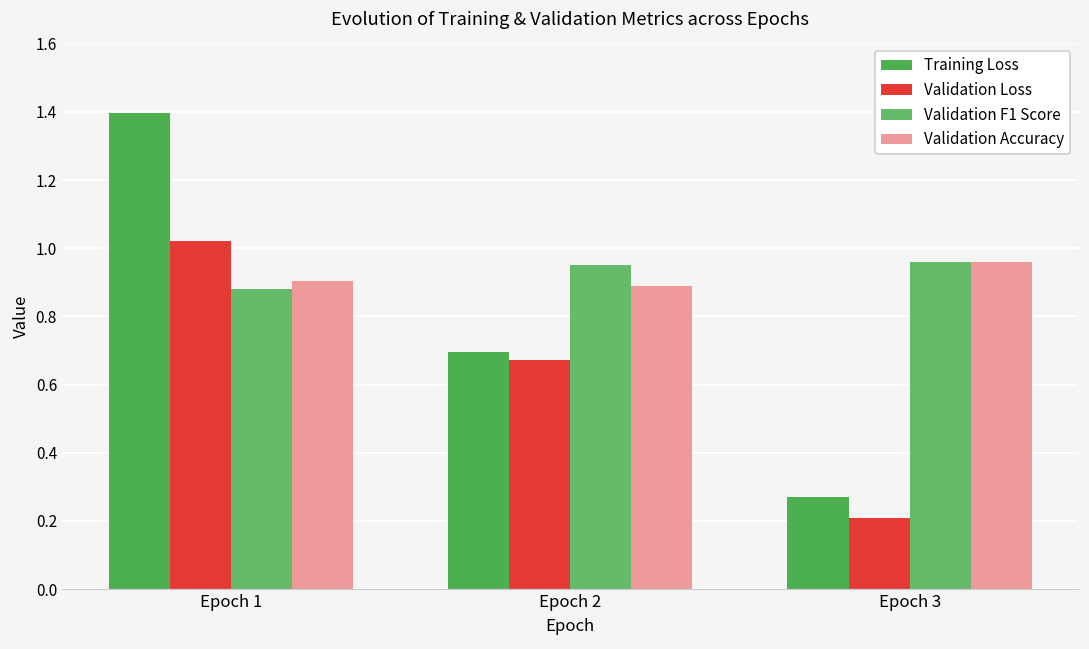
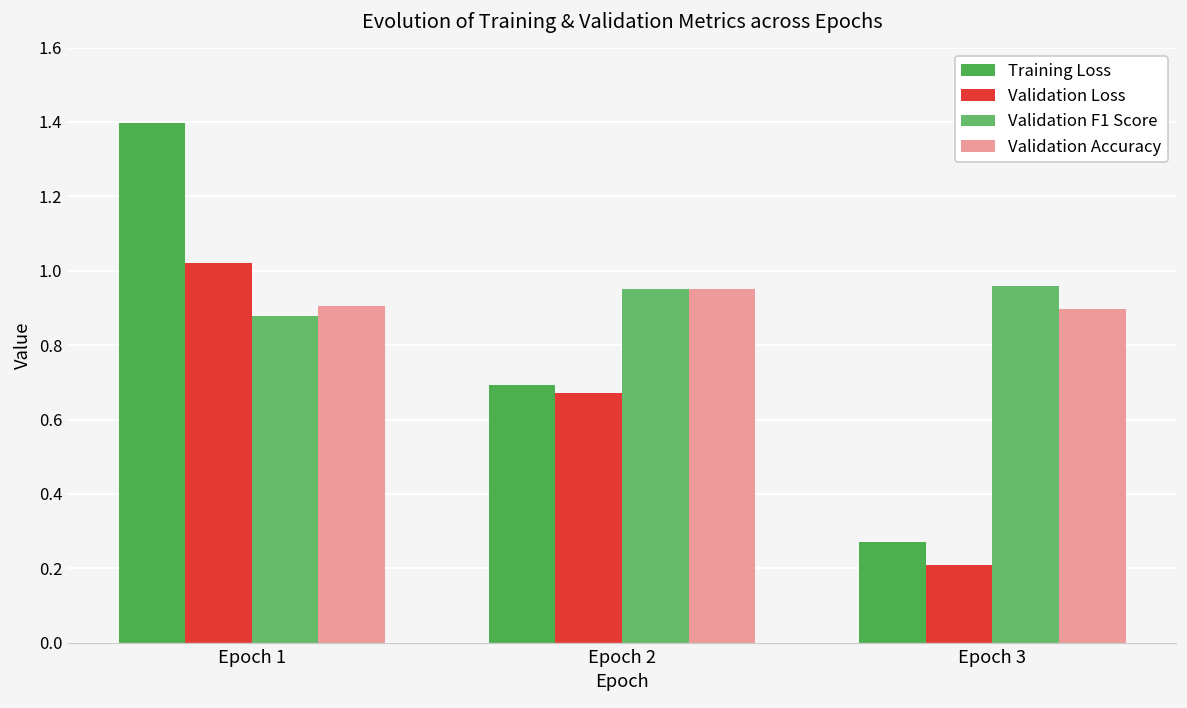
  {
    "Validation Loss": {
      "Epoch 1": 1.02,
      "Epoch 2": 0.67,
      "Epoch 3": 0.21
    },
    "Validation Accuracy": {
      "Epoch 1": 0.90,
-     "Epoch 2": 0.89,
-     "Epoch 3": 0.96
+     "Epoch 2": 0.95,
+     "Epoch 3": 0.90
    }
  }
